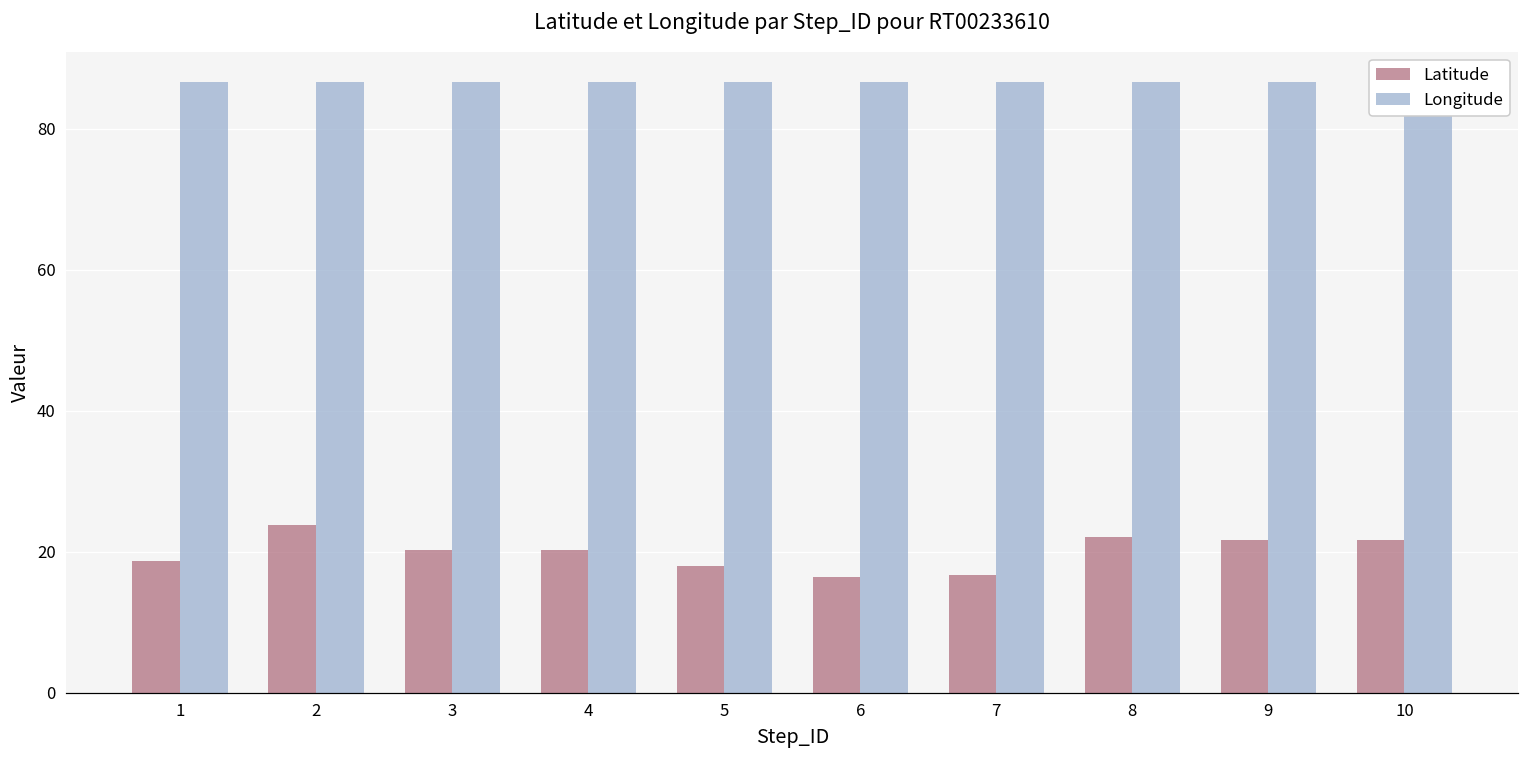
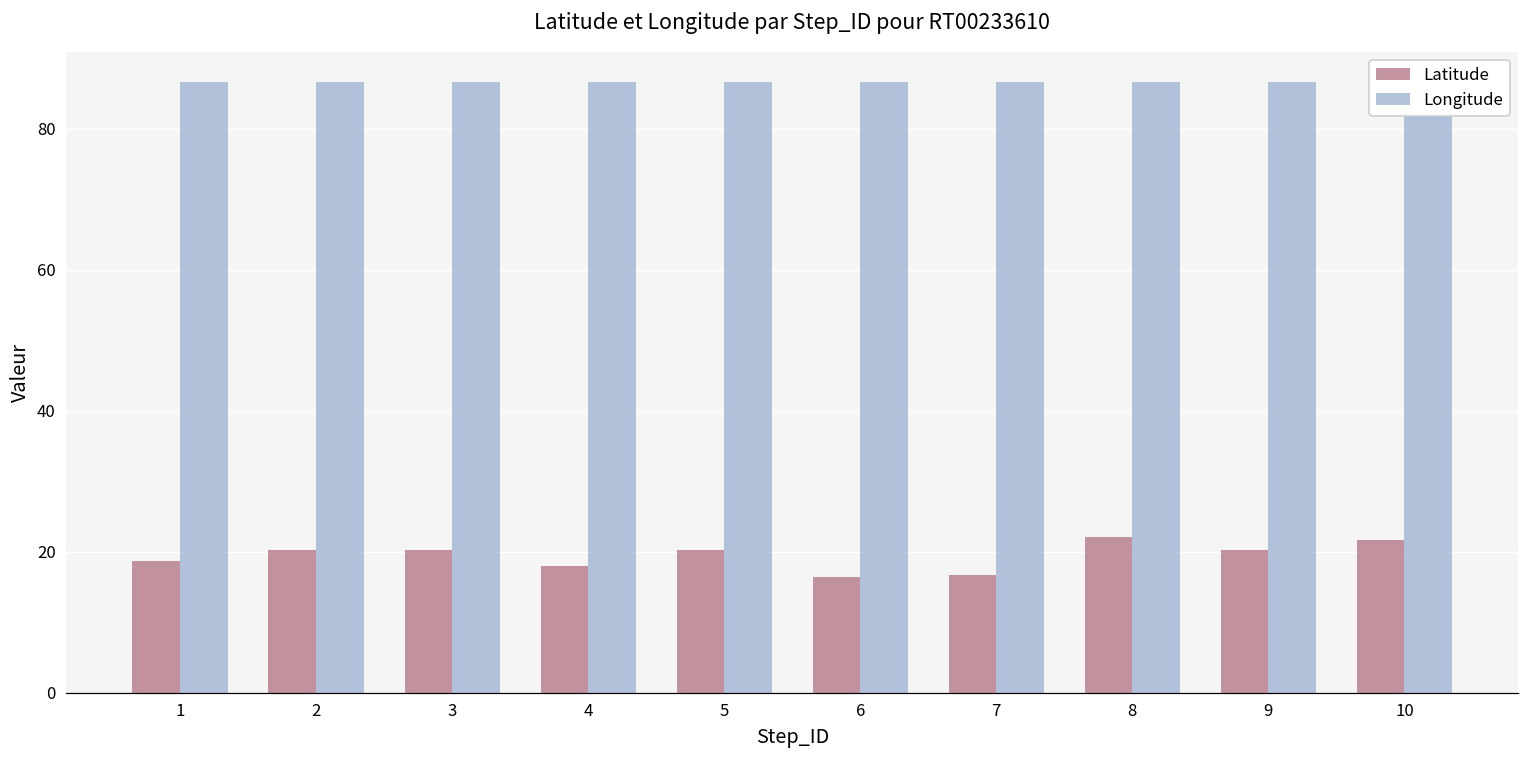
  {
    "Latitude": {
      "1": 19,
-     "2": 24,
+     "2": 20,
      "3": 20,
-     "4": 20,
-     "5": 18,
+     "4": 18,
+     "5": 20,
      "6": 16,
      "7": 17,
      "8": 22,
-     "9": 22,
+     "9": 20,
      "10": 22
    },
    "Longitude": {
      "1": 87,
      "2": 87,
      "3": 87,
      "4": 87,
      "5": 87,
      "6": 87,
      "7": 87,
      "8": 87,
      "9": 87
    }
  }
